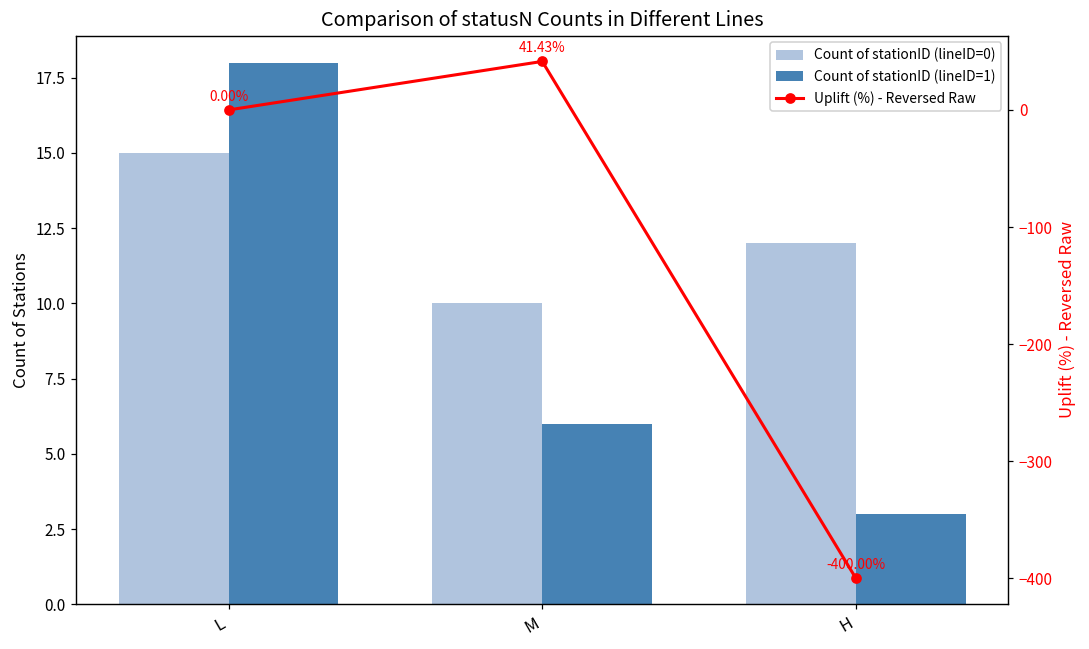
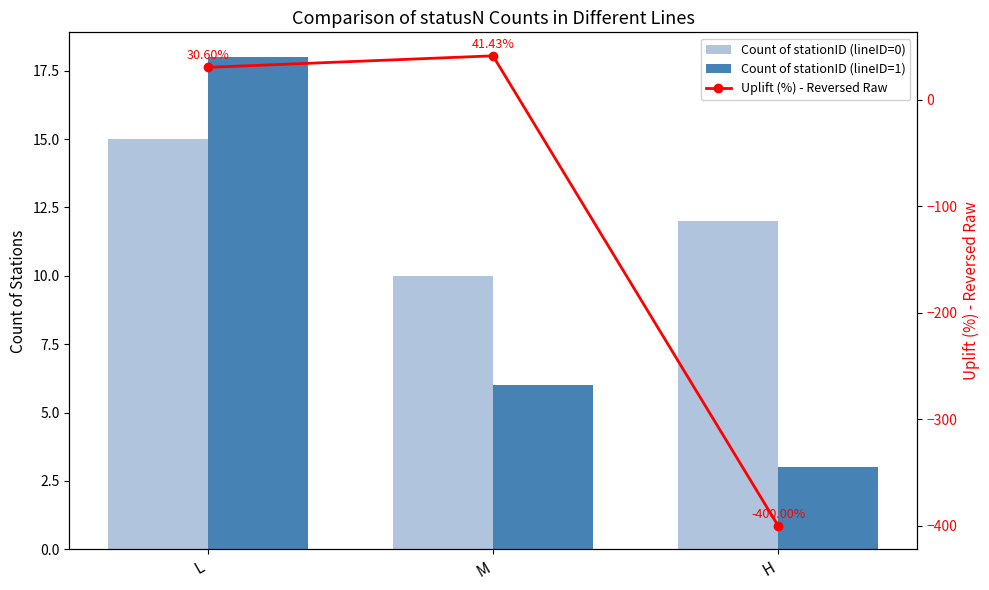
  {
    "Uplift (%) - Reversed Raw": {
-     "L": "0.00%",
+     "L": "30.60%",
      "M": "41.43%",
      "H": "-400.00%"
    }
  }
